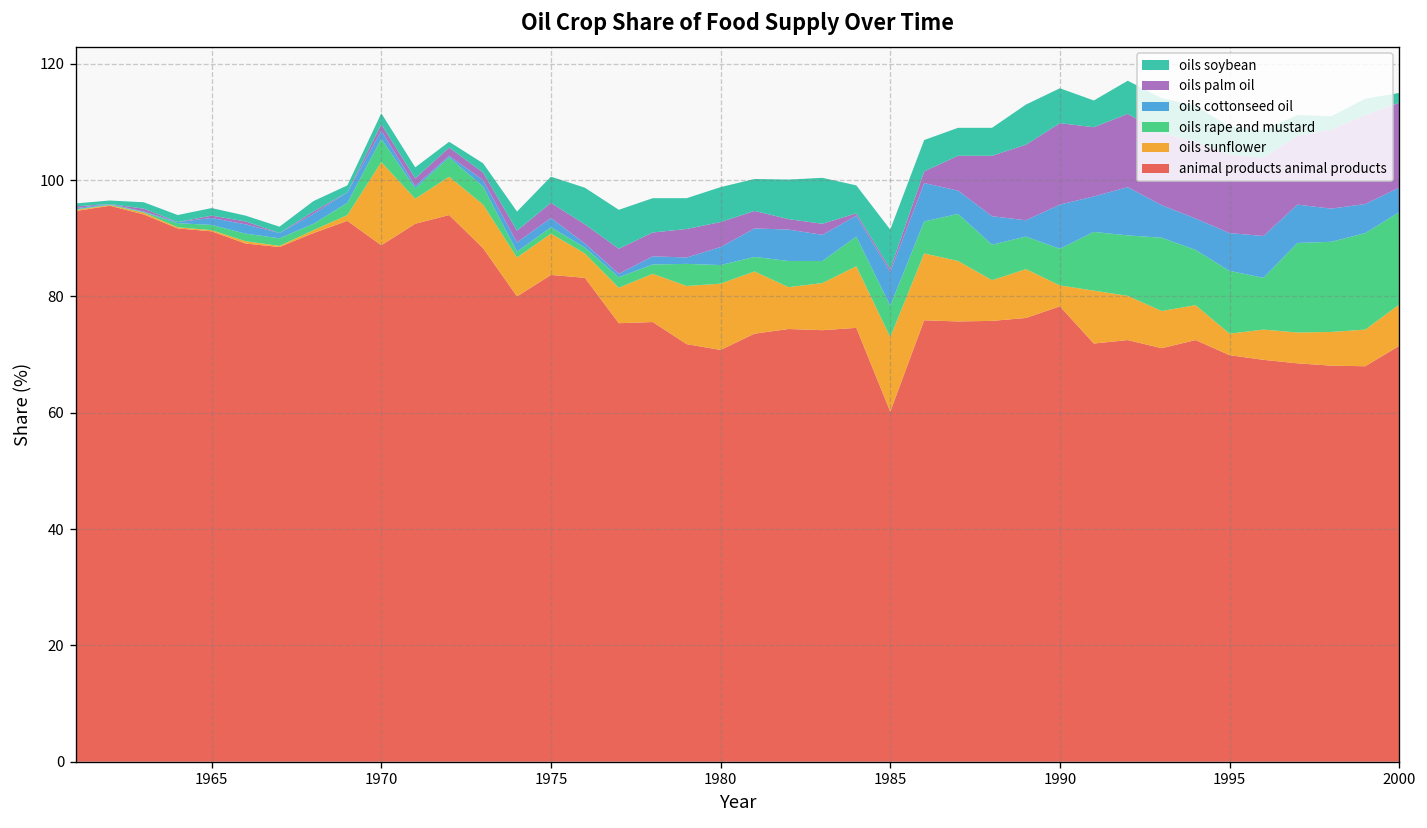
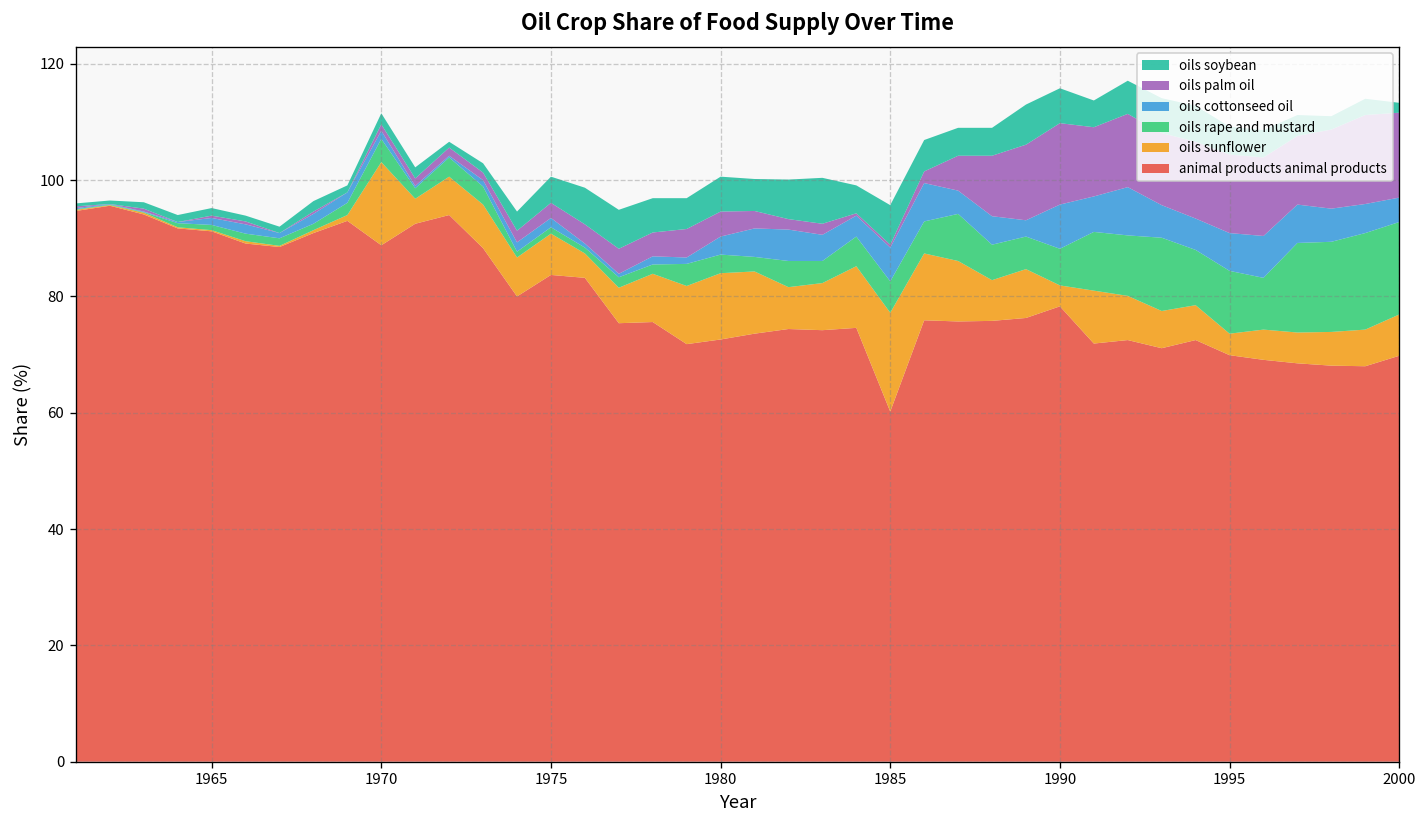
  {
    "animal products animal products": {
      "1970": 89,
      "1975": 84,
-     "1980": 71,
+     "1980": 73,
      "1985": 60,
      "1990": 78,
      "1995": 70,
-     "2000": 72
+     "2000": 70
    },
    "oils sunflower": {
      "1970": 14,
      "1975": 7,
      "1980": 11,
-     "1985": 13,
+     "1985": 17,
      "1990": 4,
      "1995": 4,
      "2000": 7
    },
    "oils cottonseed oil": {
      "1970": 1,
      "1975": 2,
      "1980": 3,
      "1990": 8,
      "1995": 7,
      "2000": 4
    },
    "oils palm oil": {
      "1970": 1,
      "1975": 3,
      "1980": 4,
      "1990": 14,
      "2000": 15
    }
  }
